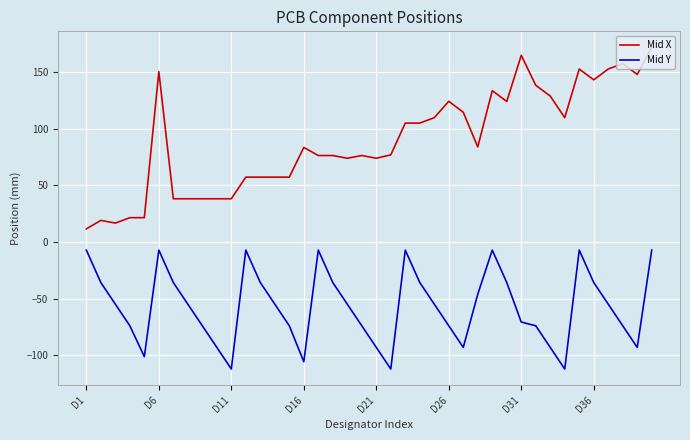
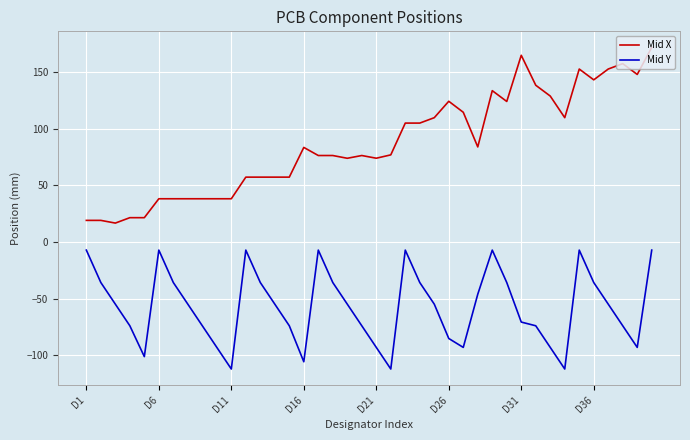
  {
    "Mid X": {
-     "D1": 12,
-     "D6": 150,
+     "D1": 19,
+     "D6": 38,
      "D11": 38,
      "D16": 83,
      "D21": 74,
      "D26": 124,
      "D31": 165,
      "D36": 143
    },
    "Mid Y": {
      "D1": -7,
      "D6": -7,
      "D11": -112,
      "D16": -106,
      "D21": -93,
-     "D26": -74,
+     "D26": -85,
      "D31": -71,
      "D36": -36
    }
  }
